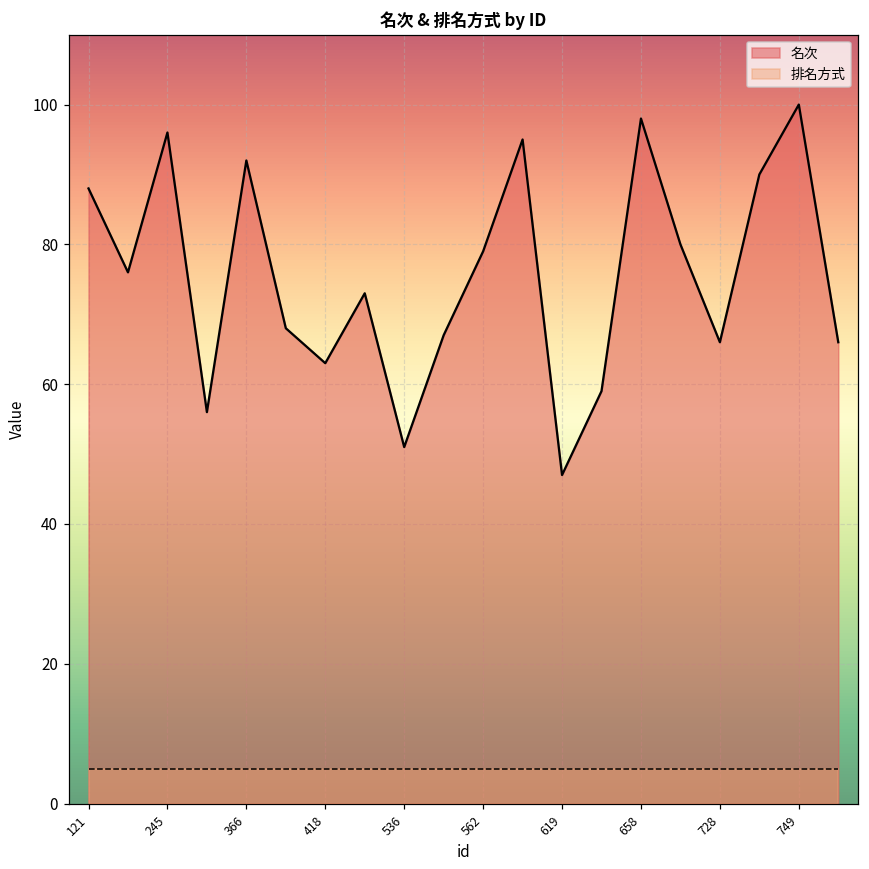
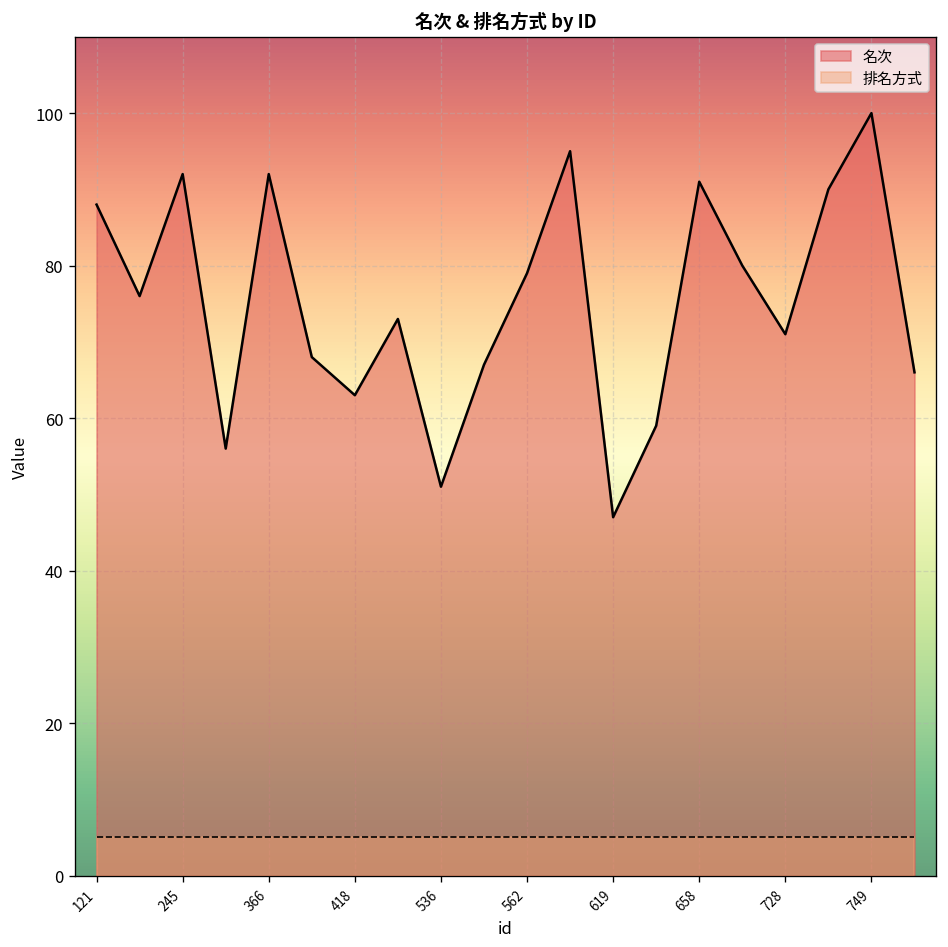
  {
    "名次": {
      "121": 88,
-     "245": 96,
+     "245": 92,
      "366": 92,
      "418": 63,
      "536": 51,
      "562": 79,
      "619": 47,
-     "658": 98,
-     "728": 66,
+     "658": 91,
+     "728": 71,
      "749": 100
    },
    "排名方式": {
      "121": 5,
      "245": 5,
      "366": 5,
      "418": 5,
      "536": 5,
      "562": 5,
      "619": 5,
      "658": 5,
      "728": 5,
      "749": 5
    }
  }
